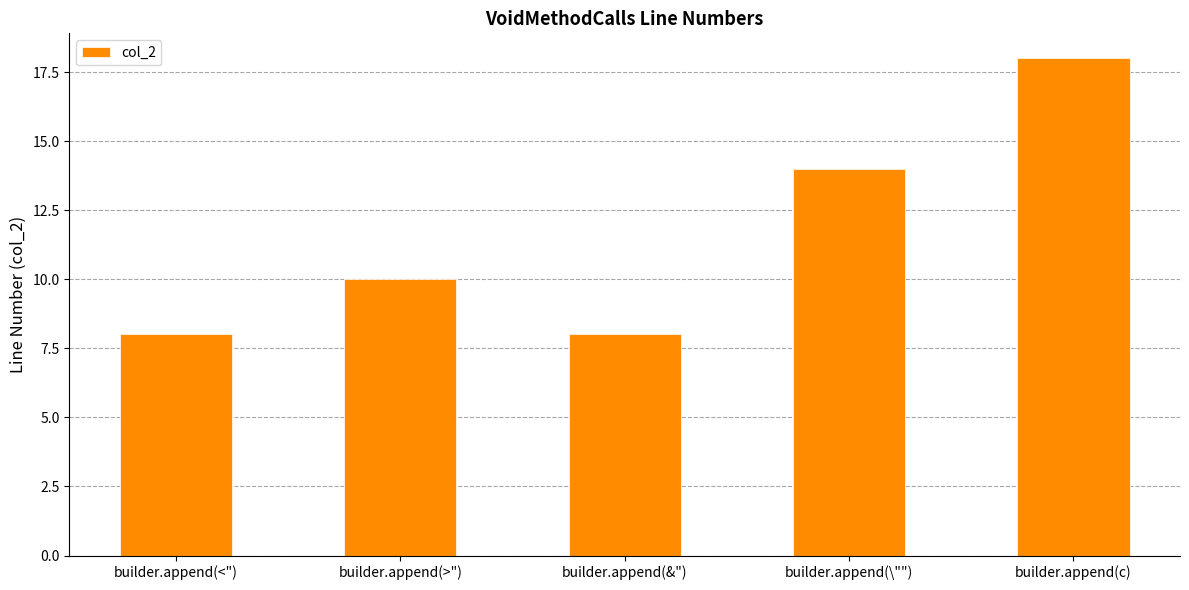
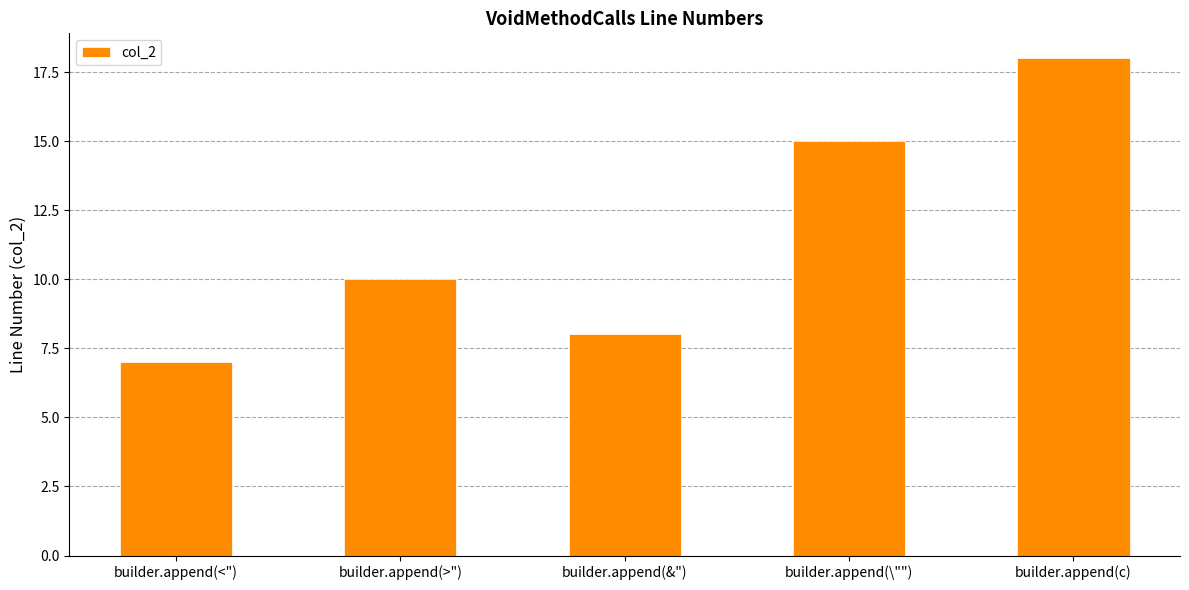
  {
-   "builder.append(<\")": 8,
+   "builder.append(<\")": 7,
    "builder.append(>\")": 10,
    "builder.append(&\")": 8,
-   "builder.append(\\\"\")": 14,
+   "builder.append(\\\"\")": 15,
    "builder.append(c)": 18
  }
